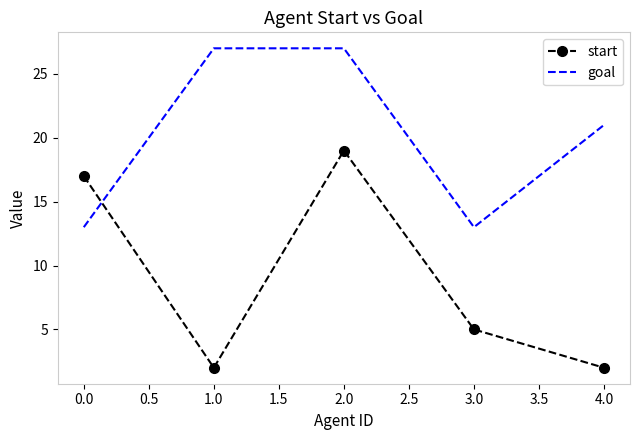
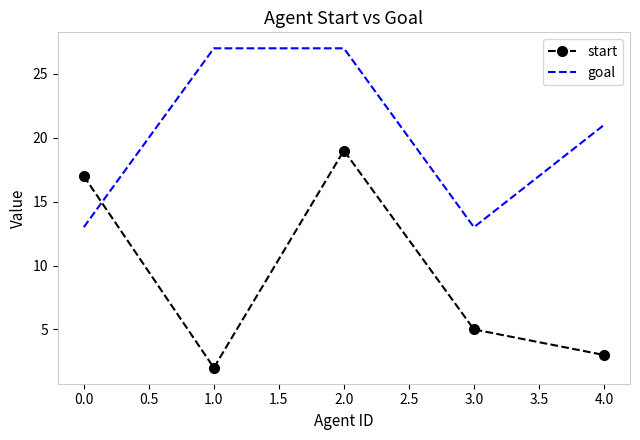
  {
    "start": {
      "0.0": 17,
      "1.0": 2,
      "2.0": 19,
      "3.0": 5,
-     "4.0": 2
+     "4.0": 3
    },
    "goal": {
      "0.0": 13,
      "1.0": 27,
      "2.0": 27,
      "3.0": 13,
      "4.0": 21
    }
  }
